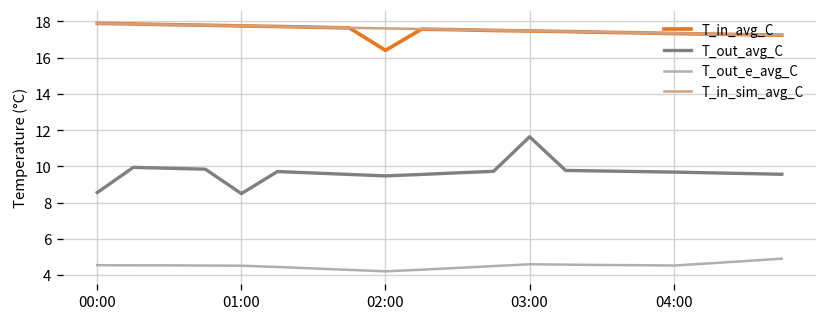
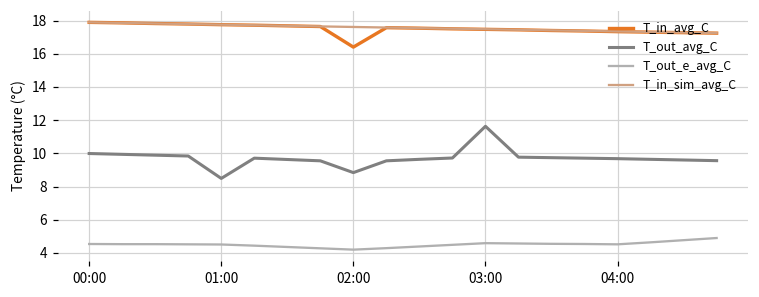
  {
    "T_in_avg_C": {
      "02:00": 16.4
    },
    "T_out_avg_C": {
-     "00:00": 8.6,
+     "00:00": 10.0,
      "01:00": 8.5,
-     "02:00": 9.5,
+     "02:00": 8.8,
      "03:00": 11.6,
      "04:00": 9.7
    }
  }
